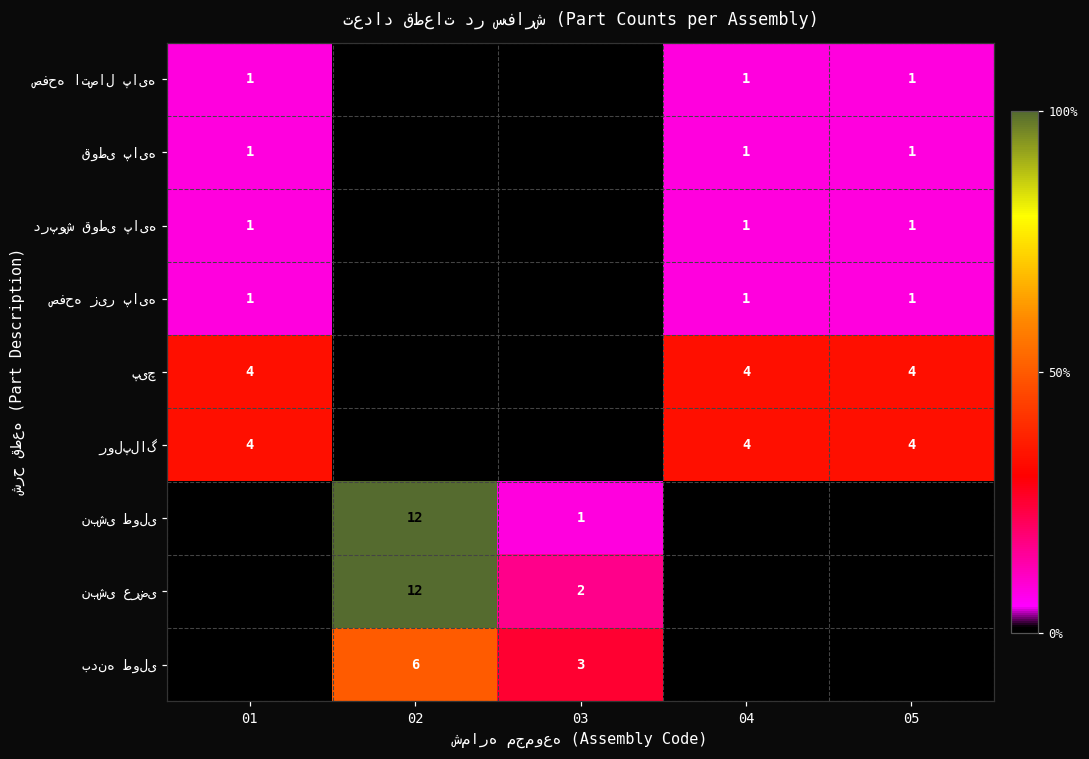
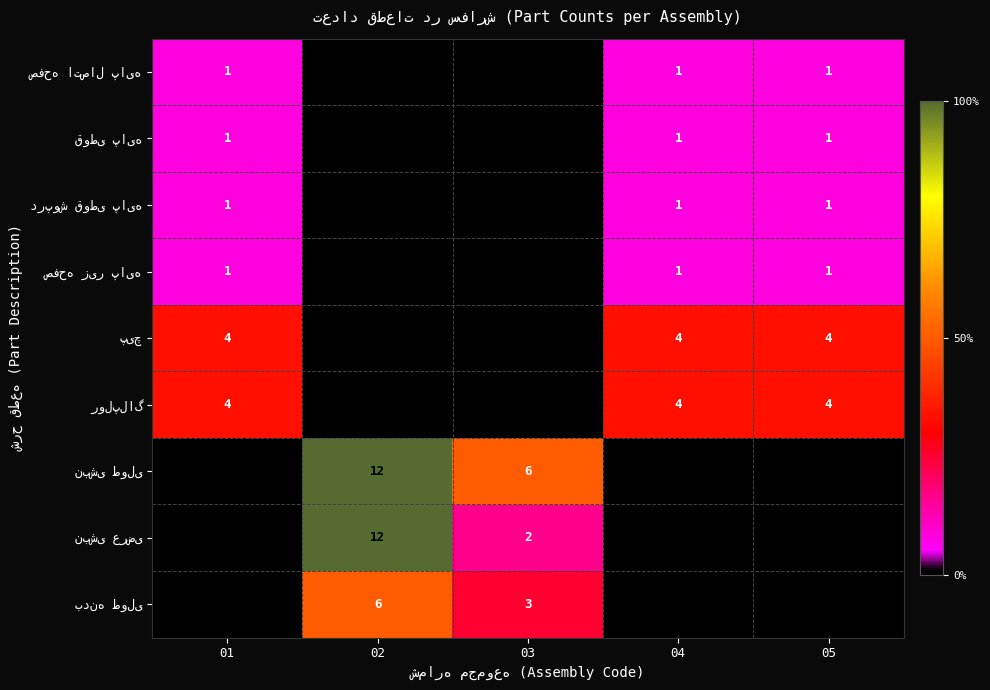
  {
    "صفحه اتصال پایه": {
      "01": 1,
      "04": 1,
      "05": 1
    },
    "قوطی پایه": {
      "01": 1,
      "04": 1,
      "05": 1
    },
    "درپوش قوطی پایه": {
      "01": 1,
      "04": 1,
      "05": 1
    },
    "صفحه زیر پایه": {
      "01": 1,
      "04": 1,
      "05": 1
    },
    "پیچ": {
      "01": 4,
      "04": 4,
      "05": 4
    },
    "رولپلاگ": {
      "01": 4,
      "04": 4,
      "05": 4
    },
    "نبشی طولی": {
      "02": 12,
-     "03": 1
+     "03": 6
    },
    "نبشی عرضی": {
      "02": 12,
      "03": 2
    },
    "بدنه طولی": {
      "02": 6,
      "03": 3
    }
  }
